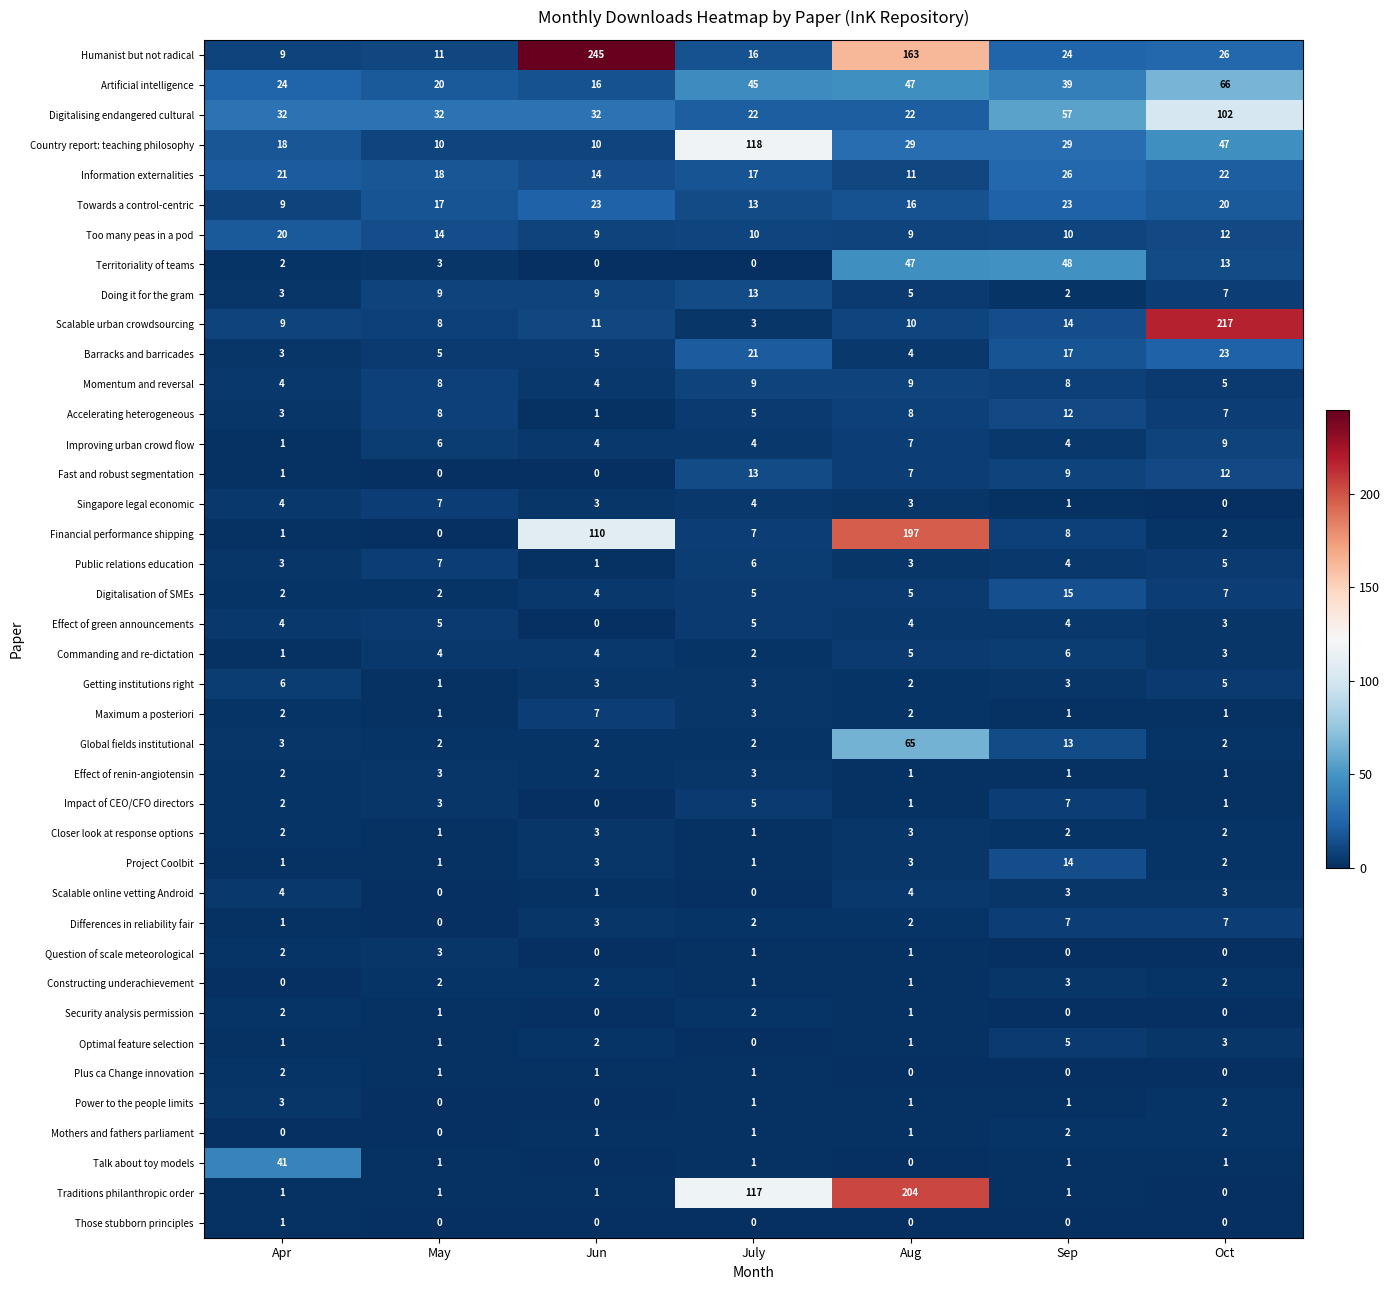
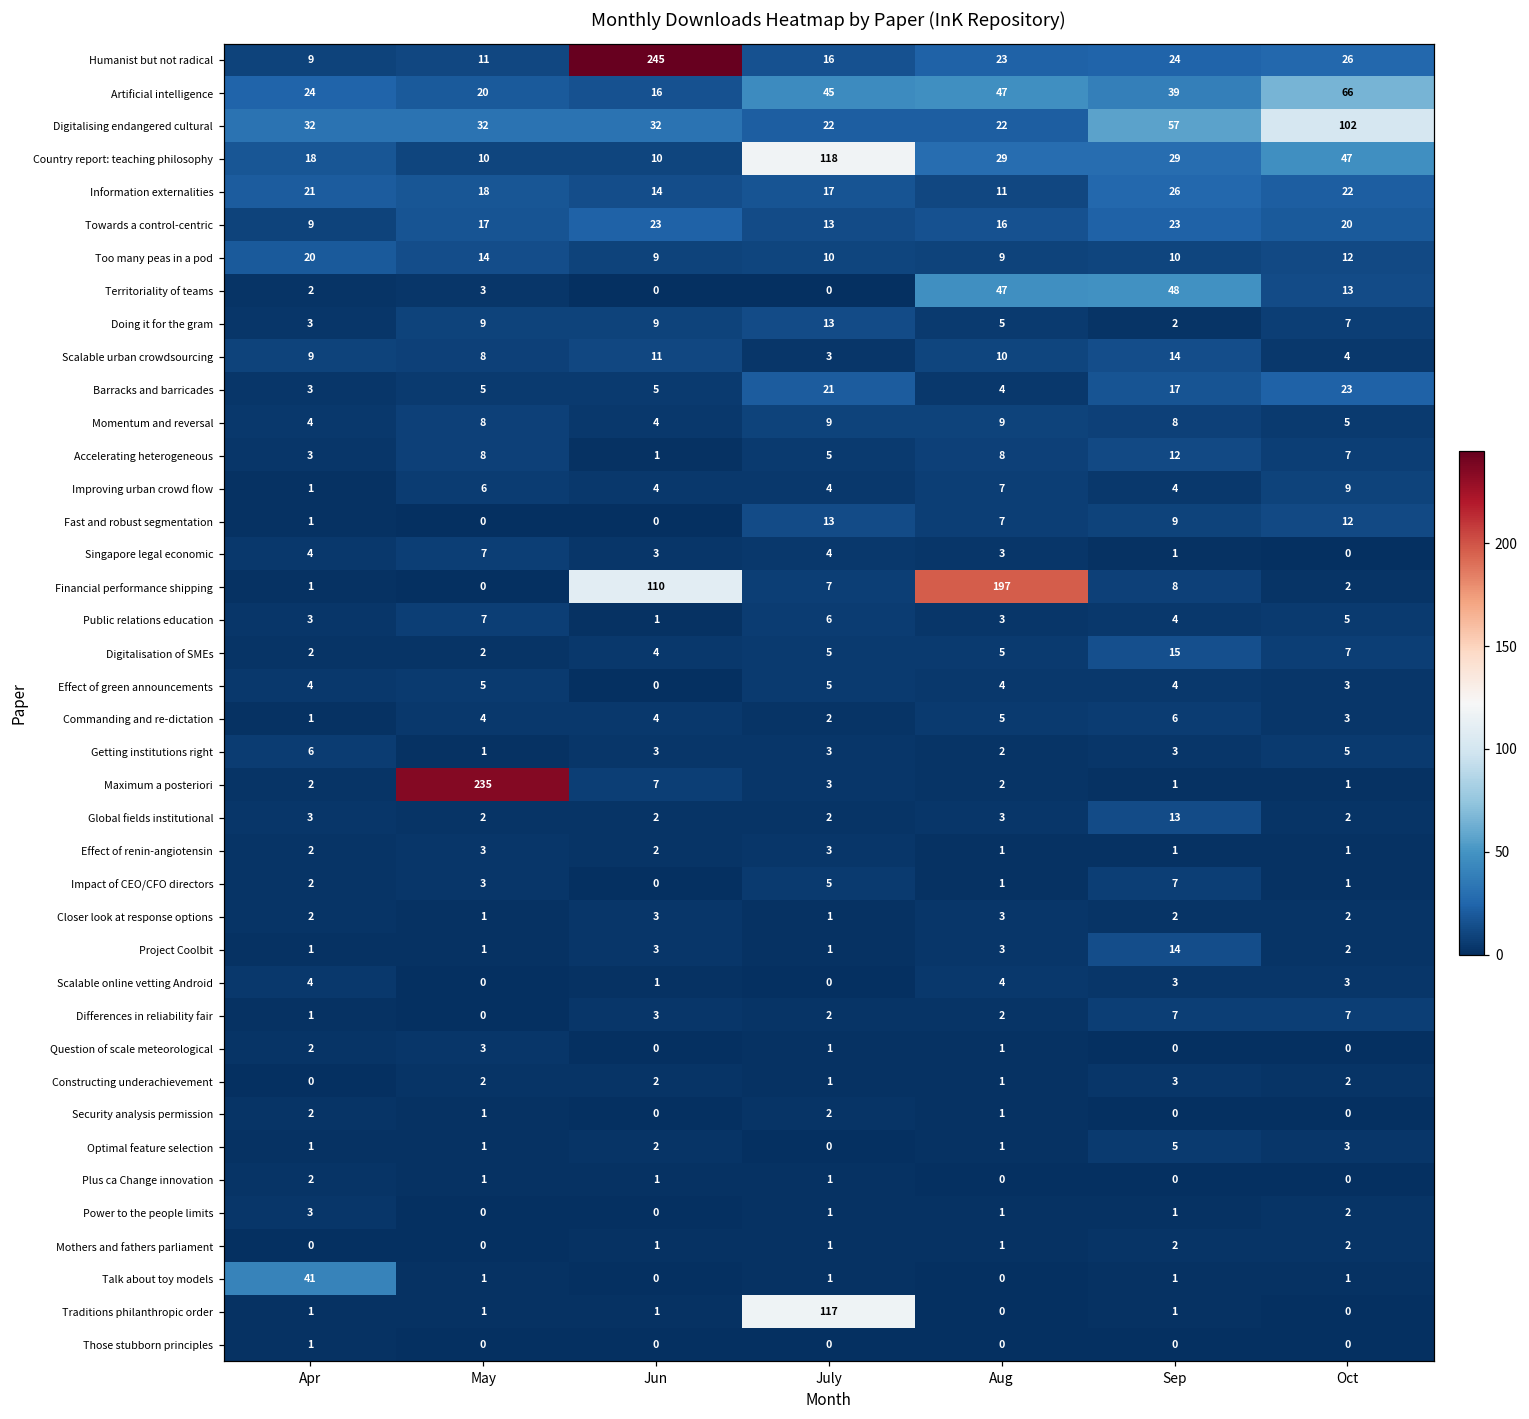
  {
    "Humanist but not radical": {
      "Apr": 9,
      "May": 11,
      "Jun": 245,
      "July": 16,
-     "Aug": 163,
+     "Aug": 23,
      "Sep": 24,
      "Oct": 26
    },
    "Scalable urban crowdsourcing": {
      "Apr": 9,
      "May": 8,
      "Jun": 11,
      "July": 3,
      "Aug": 10,
      "Sep": 14,
-     "Oct": 217
+     "Oct": 4
    },
    "Maximum a posteriori": {
      "Apr": 2,
-     "May": 1,
+     "May": 235,
      "Jun": 7,
      "July": 3,
      "Aug": 2,
      "Sep": 1,
      "Oct": 1
    },
    "Global fields institutional": {
      "Apr": 3,
      "May": 2,
      "Jun": 2,
      "July": 2,
-     "Aug": 65,
+     "Aug": 3,
      "Sep": 13,
      "Oct": 2
    },
    "Traditions philanthropic order": {
      "Apr": 1,
      "May": 1,
      "Jun": 1,
      "July": 117,
-     "Aug": 204,
+     "Aug": 0,
      "Sep": 1,
      "Oct": 0
    }
  }
